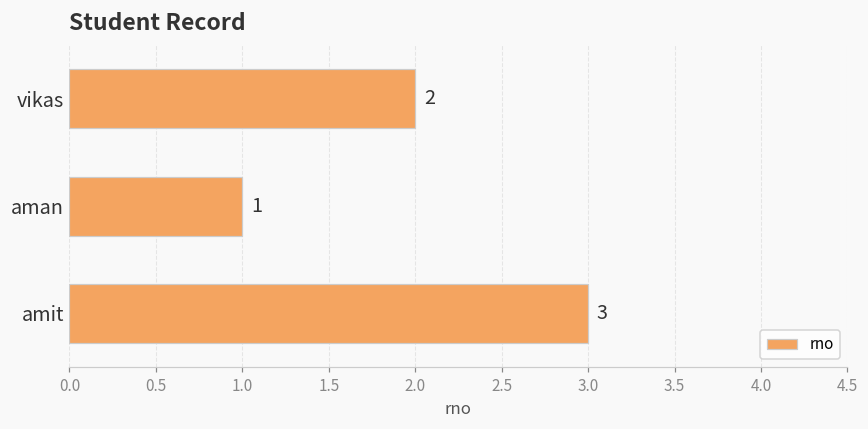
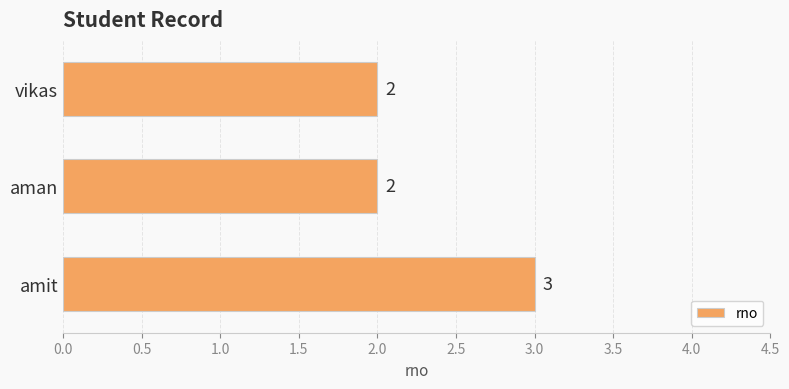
  {
    "vikas": 2,
-   "aman": 1,
+   "aman": 2,
    "amit": 3
  }
